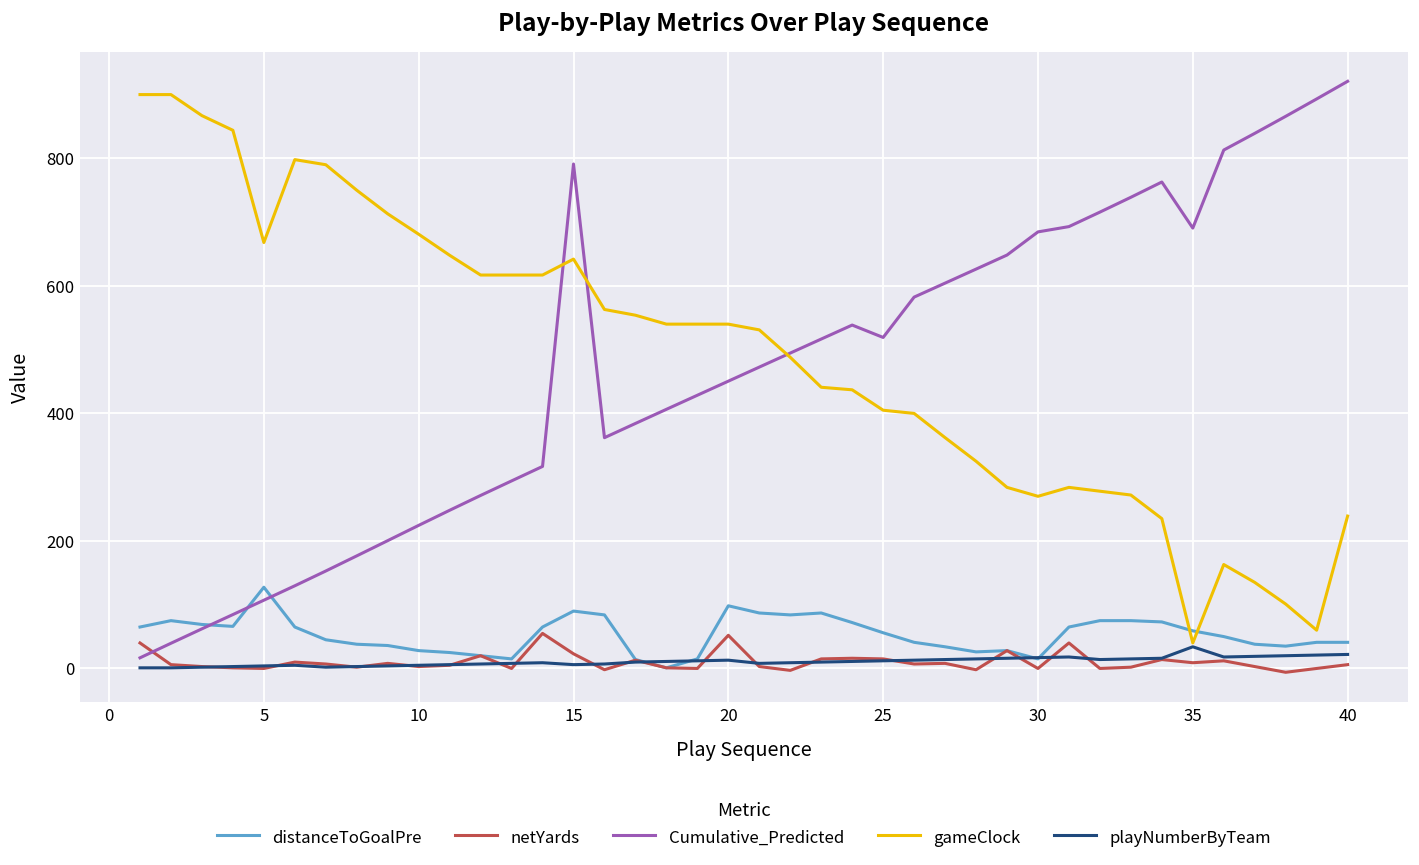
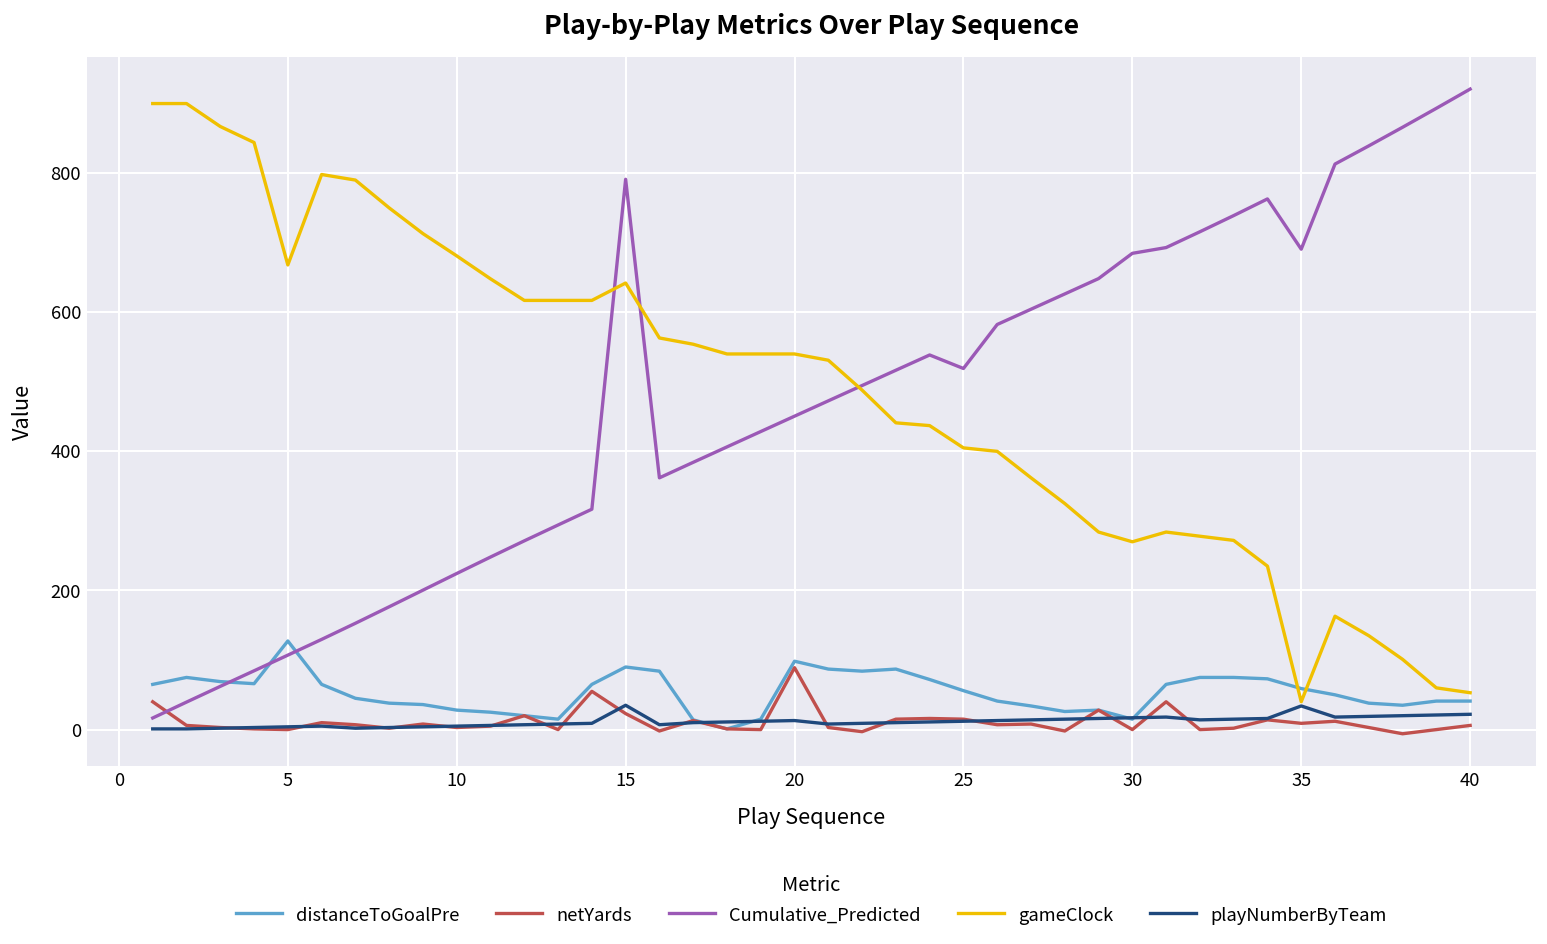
  {
    "distanceToGoalPre": {
      "5": 130,
      "10": 30,
      "15": 90,
      "20": 100,
      "25": 60,
      "35": 60,
      "40": 40
    },
    "netYards": {
      "15": 20,
-     "20": 50,
+     "20": 90,
      "30": 0,
      "35": 10,
      "40": 10
    },
    "Cumulative_Predicted": {
      "5": 110,
      "10": 220,
      "15": 790,
      "20": 450,
      "25": 520,
      "30": 680,
      "35": 690,
      "40": 920
    },
    "gameClock": {
      "5": 670,
      "10": 680,
      "15": 640,
      "20": 540,
      "25": 410,
      "30": 270,
      "35": 40,
-     "40": 240
+     "40": 50
    },
    "playNumberByTeam": {
-     "15": 10,
+     "15": 40,
      "20": 10,
      "35": 30,
      "40": 20
    }
  }
